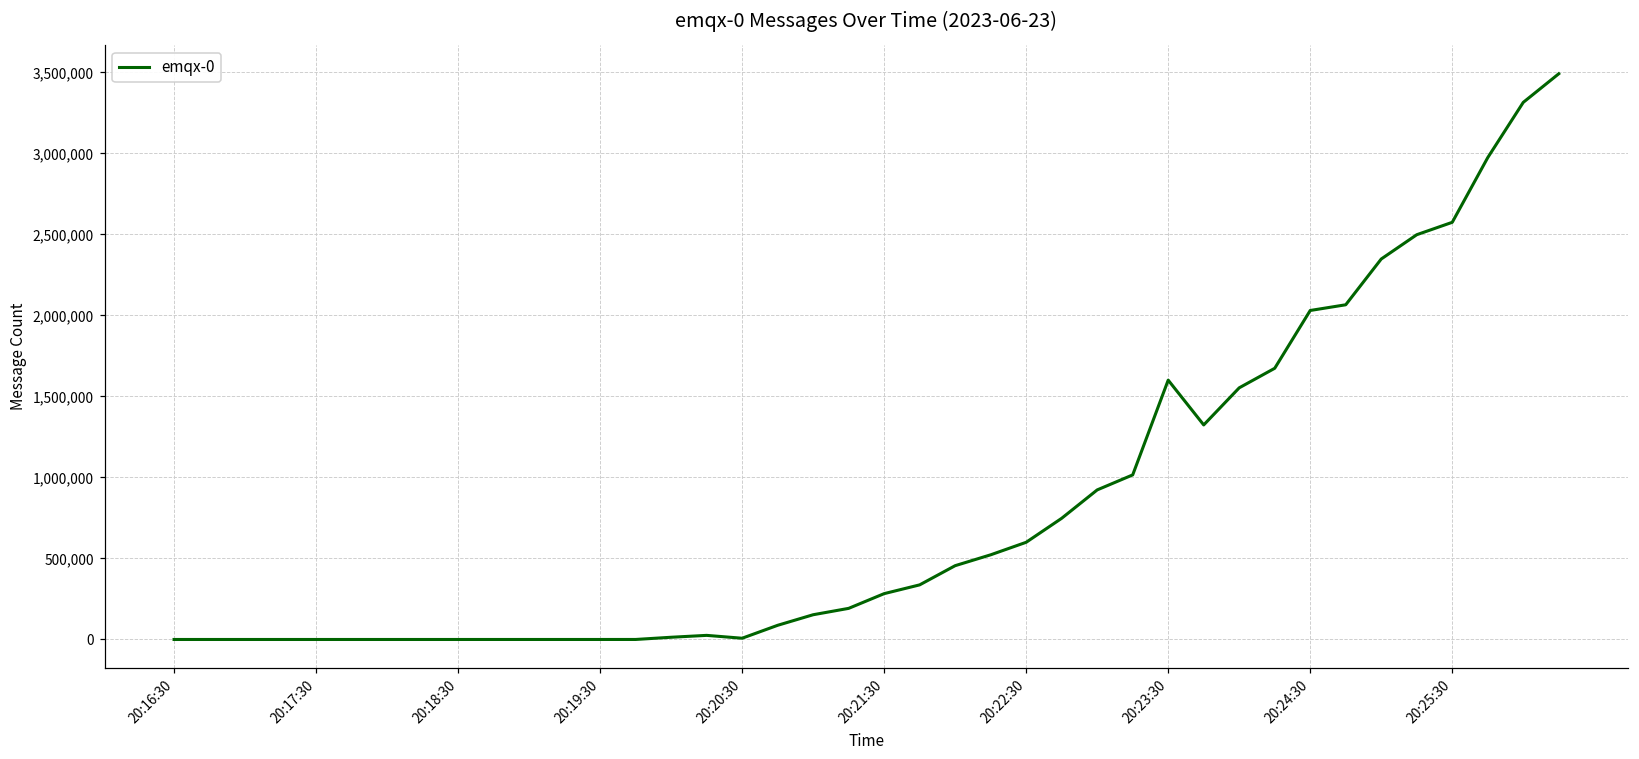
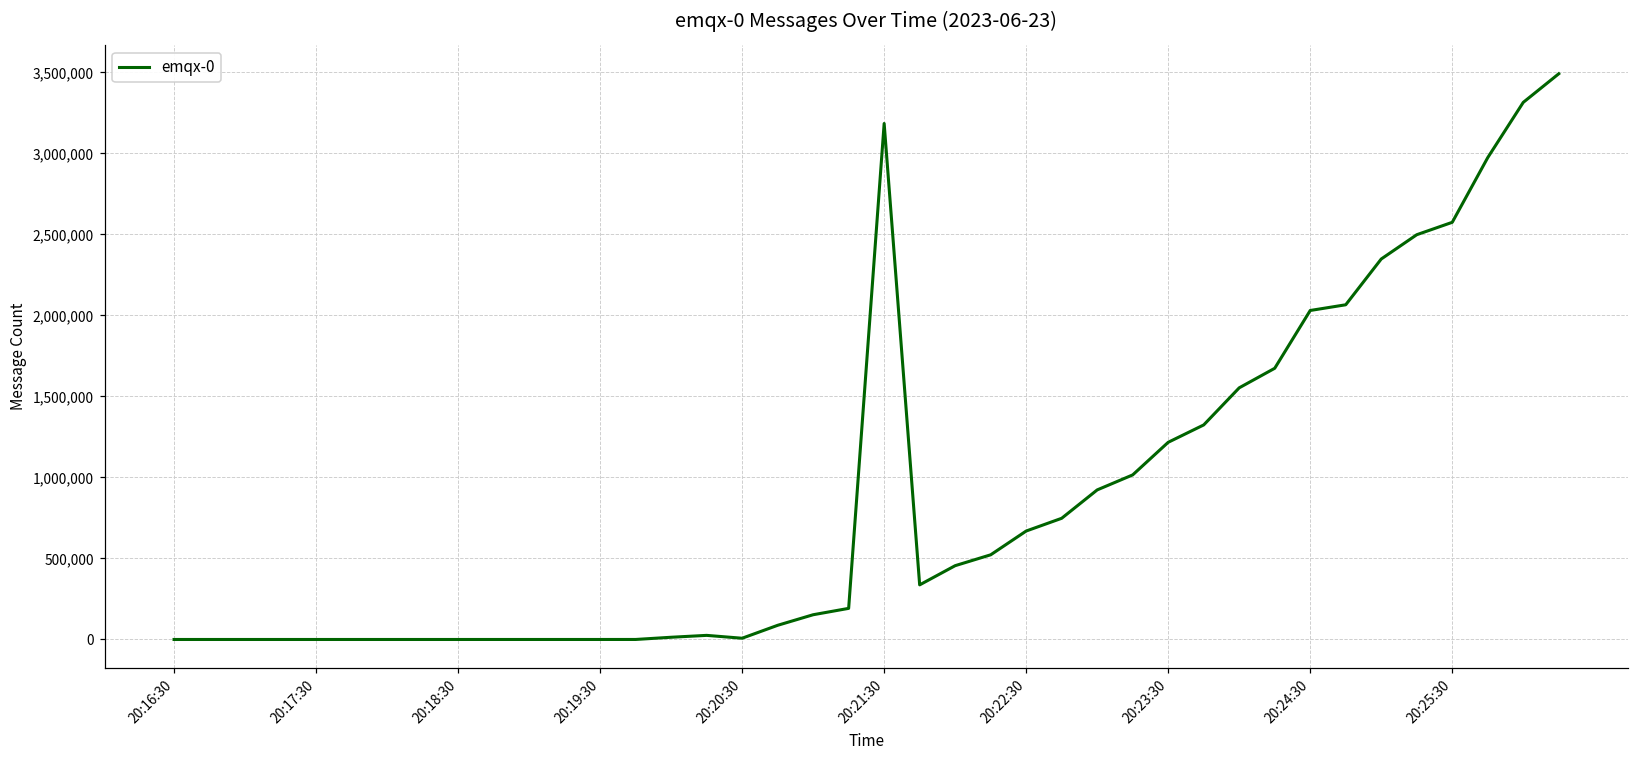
  {
    "20:16:30": "0",
    "20:17:30": "0",
    "20:18:30": "0",
    "20:19:30": "0",
    "20:20:30": "10,000",
-   "20:21:30": "280,000",
-   "20:22:30": "600,000",
-   "20:23:30": "1,600,000",
+   "20:21:30": "3,180,000",
+   "20:22:30": "670,000",
+   "20:23:30": "1,220,000",
    "20:24:30": "2,030,000",
    "20:25:30": "2,570,000"
  }
